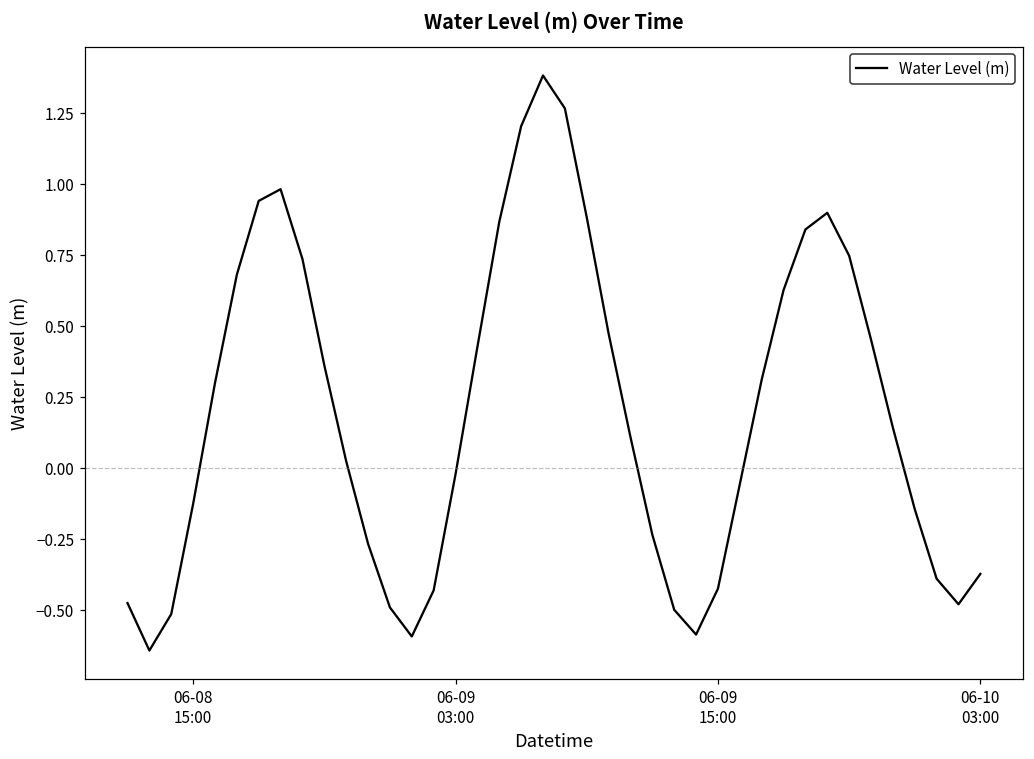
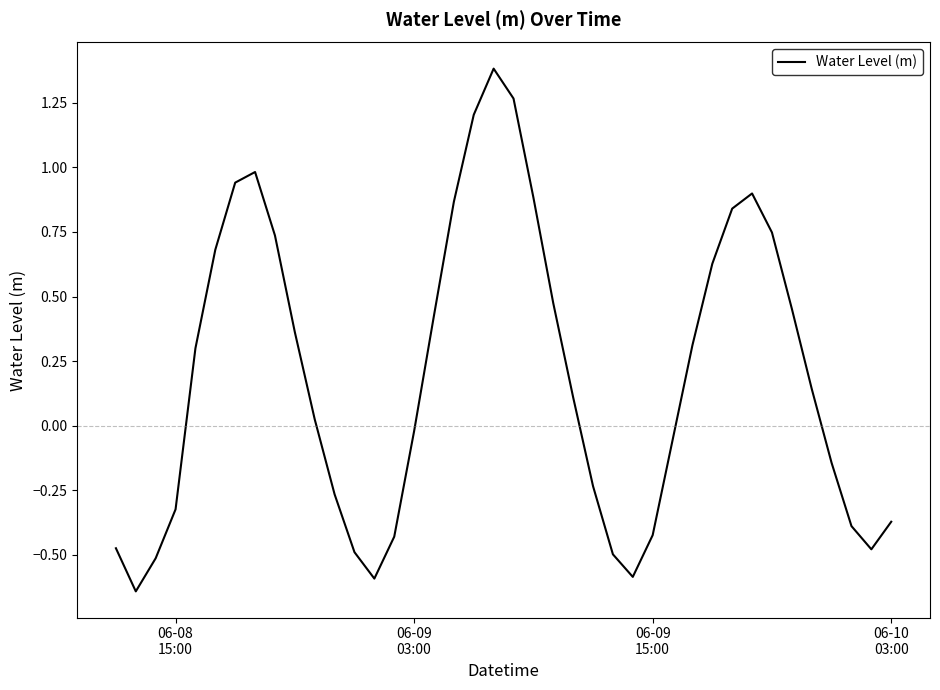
  {
-   "06-08 15:00": -0.13,
+   "06-08 15:00": -0.32,
    "06-09 03:00": -0.02,
    "06-09 15:00": -0.42,
    "06-10 03:00": -0.37
  }
